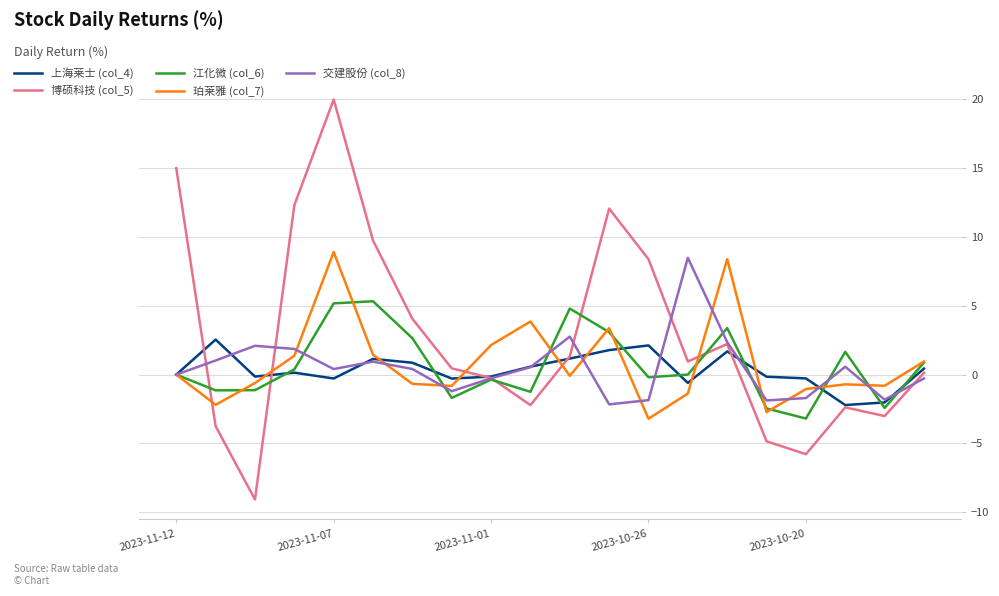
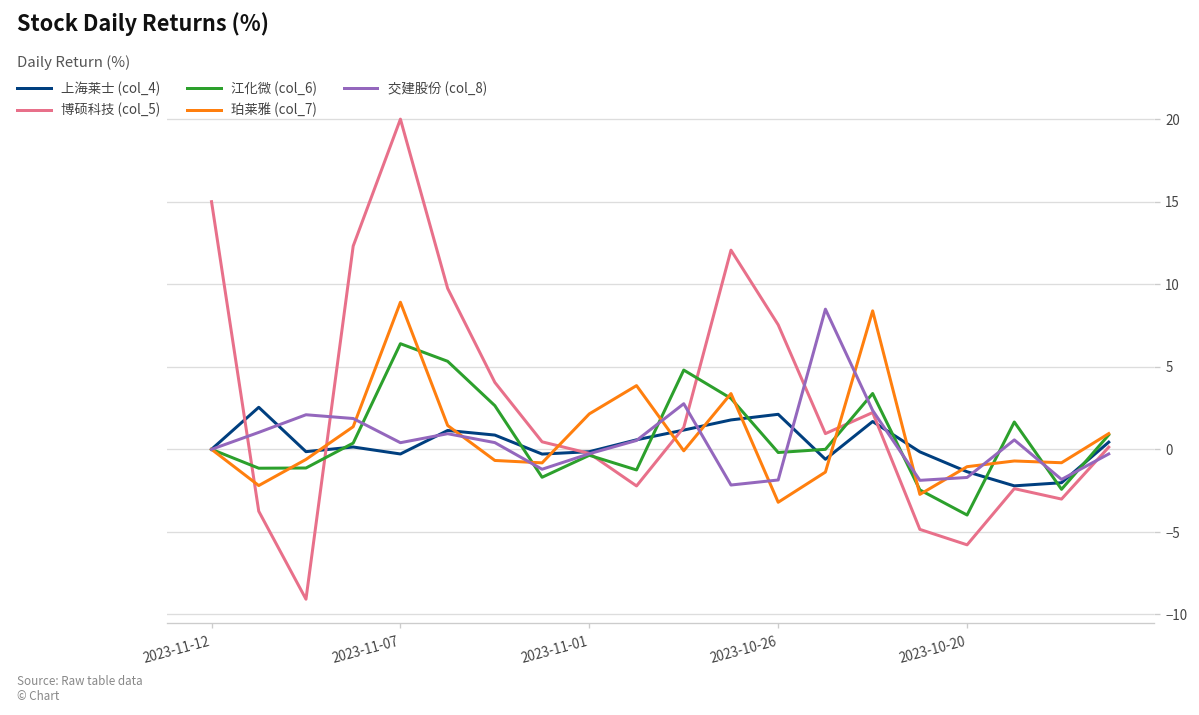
  {
    "上海莱士 (col_4)": {
      "2023-11-07": -0.3,
      "2023-10-26": 2.1,
-     "2023-10-20": -0.3
+     "2023-10-20": -1.4
    },
    "博硕科技 (col_5)": {
      "2023-11-12": 15.0,
      "2023-11-07": 20.0,
-     "2023-10-26": 8.4,
+     "2023-10-26": 7.5,
      "2023-10-20": -5.8
    },
    "江化微 (col_6)": {
-     "2023-11-07": 5.2,
+     "2023-11-07": 6.4,
      "2023-10-26": -0.2,
-     "2023-10-20": -3.2
+     "2023-10-20": -4.0
    },
    "珀莱雅 (col_7)": {
      "2023-11-07": 8.9,
      "2023-11-01": 2.1,
      "2023-10-26": -3.2,
      "2023-10-20": -1.1
    },
    "交建股份 (col_8)": {
      "2023-11-07": 0.4,
      "2023-10-26": -1.9,
      "2023-10-20": -1.7
    }
  }
